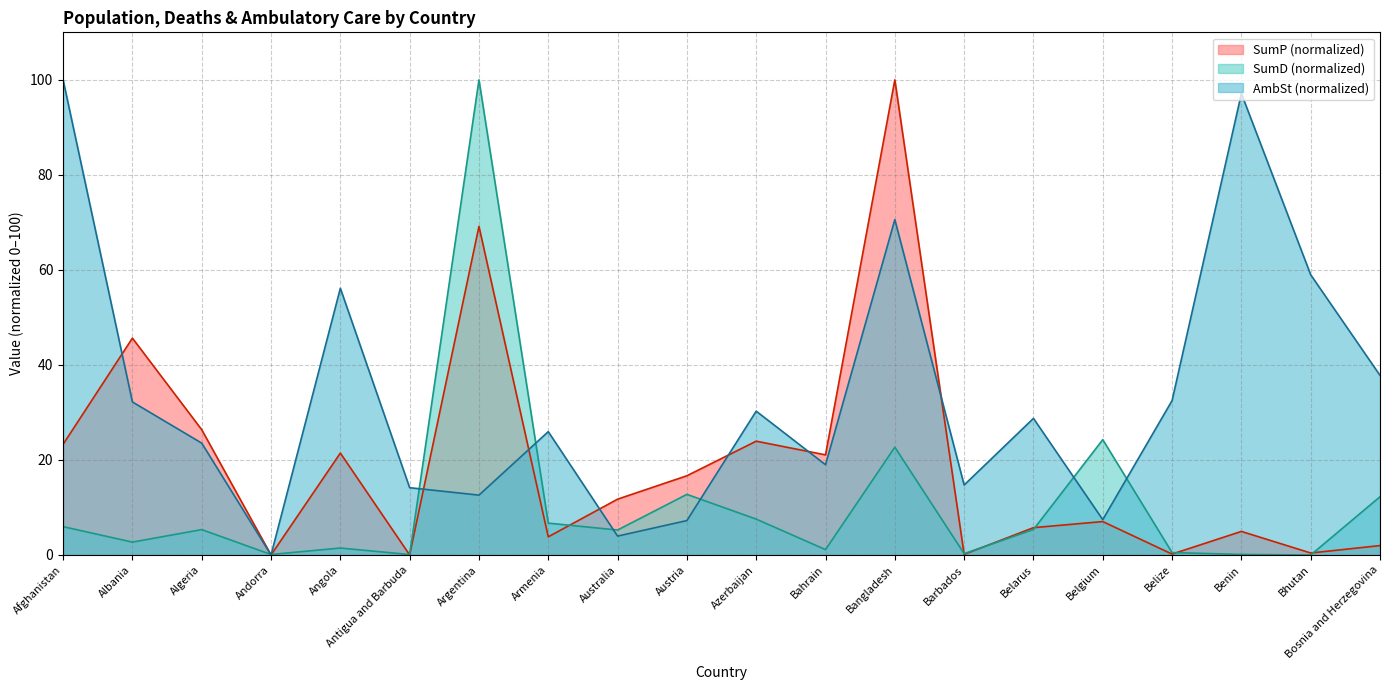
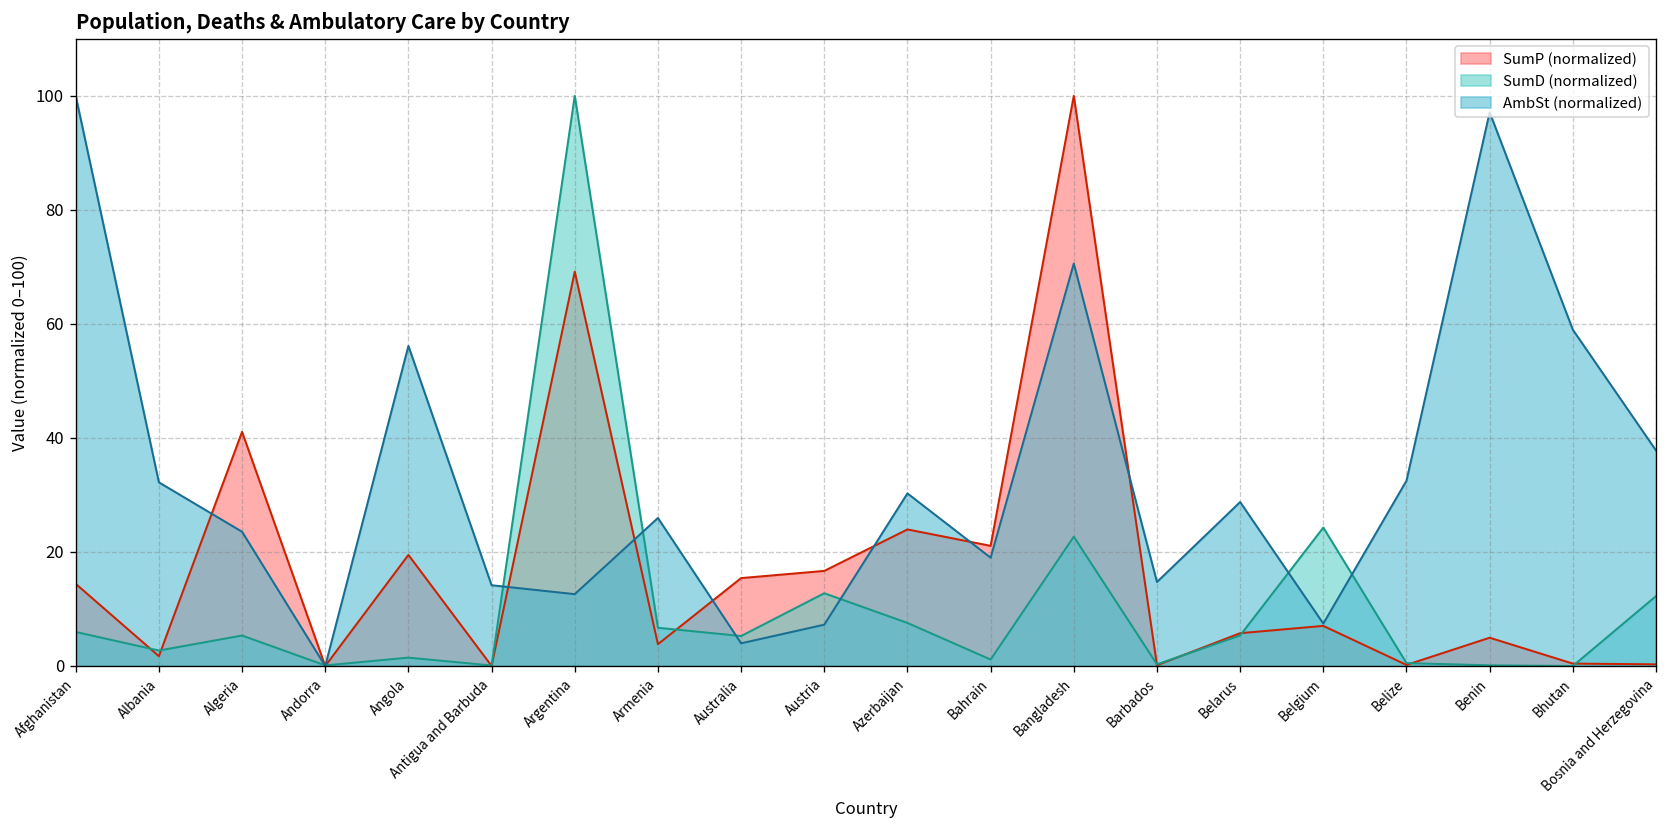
  {
    "SumP (normalized)": {
-     "Afghanistan": 23,
-     "Albania": 46,
-     "Algeria": 26,
-     "Angola": 21,
+     "Afghanistan": 14,
+     "Albania": 2,
+     "Algeria": 41,
+     "Angola": 19,
      "Argentina": 69,
      "Armenia": 4,
-     "Australia": 12,
+     "Australia": 15,
      "Austria": 17,
      "Azerbaijan": 24,
      "Bahrain": 21,
      "Bangladesh": 100,
      "Benin": 5,
-     "Bosnia and Herzegovina": 2
+     "Bosnia and Herzegovina": 0
    }
  }
